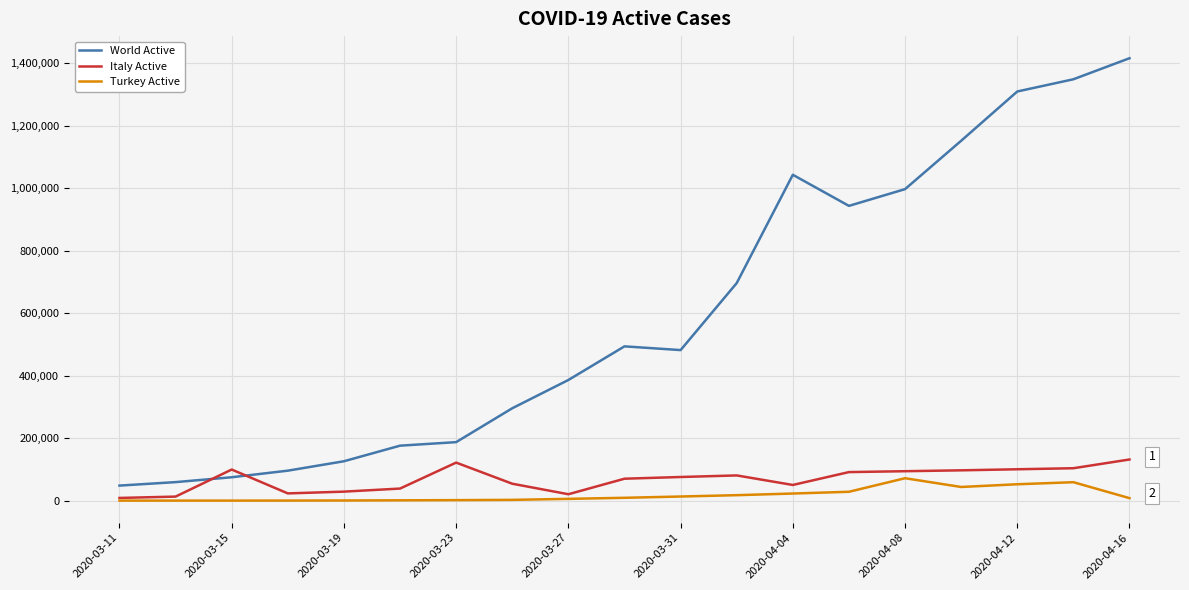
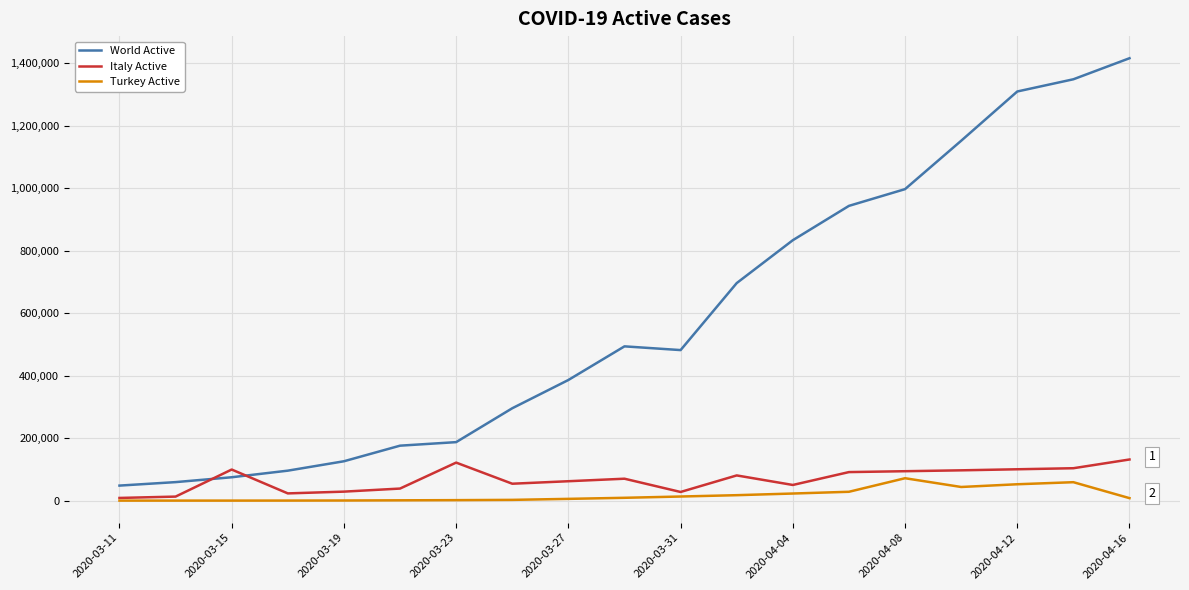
  {
    "World Active": {
      "2020-03-11": "50,000",
      "2020-03-15": "70,000",
      "2020-03-19": "130,000",
      "2020-03-23": "190,000",
      "2020-03-27": "390,000",
      "2020-03-31": "480,000",
-     "2020-04-04": "1,040,000",
+     "2020-04-04": "830,000",
      "2020-04-08": "1,000,000",
      "2020-04-12": "1,310,000",
      "2020-04-16": "1,420,000"
    },
    "Italy Active": {
      "2020-03-11": "10,000",
      "2020-03-15": "100,000",
      "2020-03-19": "30,000",
      "2020-03-23": "120,000",
-     "2020-03-27": "20,000",
-     "2020-03-31": "80,000",
+     "2020-03-27": "60,000",
+     "2020-03-31": "30,000",
      "2020-04-04": "50,000",
      "2020-04-08": "90,000",
      "2020-04-12": "100,000"
    },
    "Turkey Active": {
      "2020-03-11": "0",
      "2020-03-15": "0",
      "2020-03-19": "0",
      "2020-03-23": "0",
      "2020-03-27": "10,000",
      "2020-03-31": "10,000",
      "2020-04-04": "20,000",
      "2020-04-08": "70,000",
      "2020-04-12": "50,000"
    }
  }
